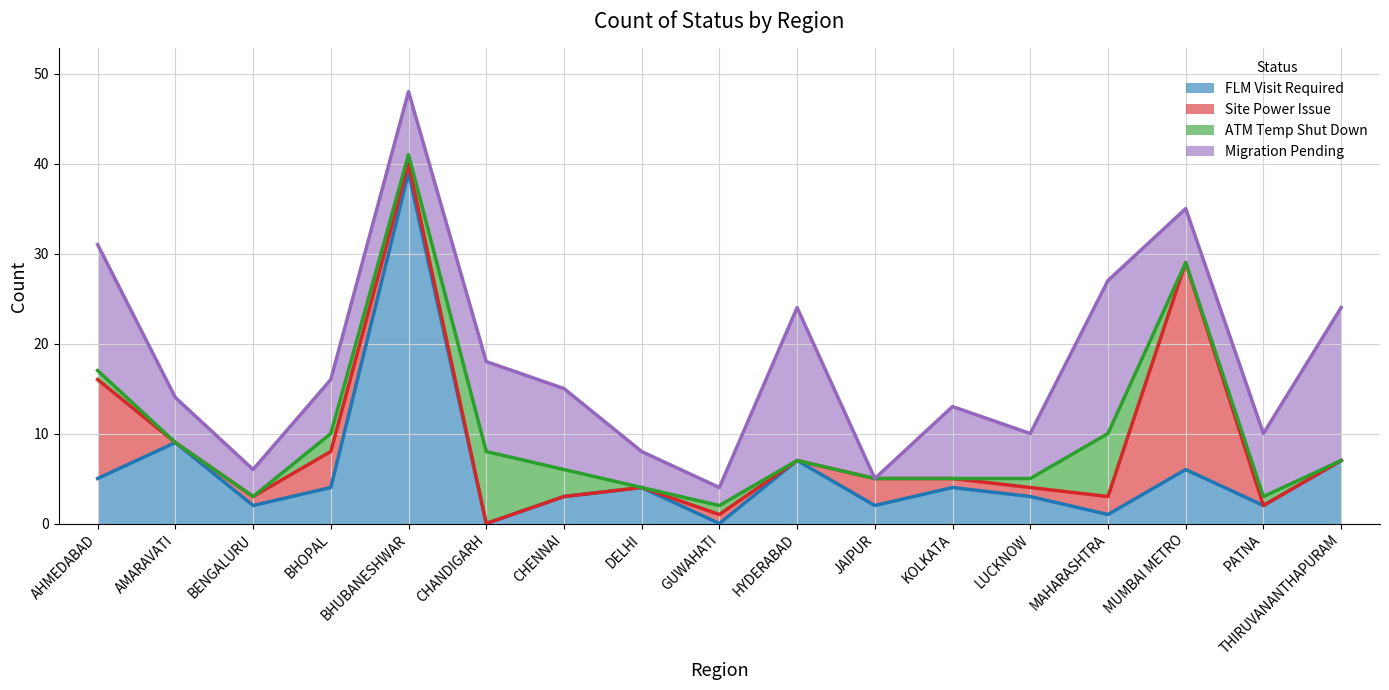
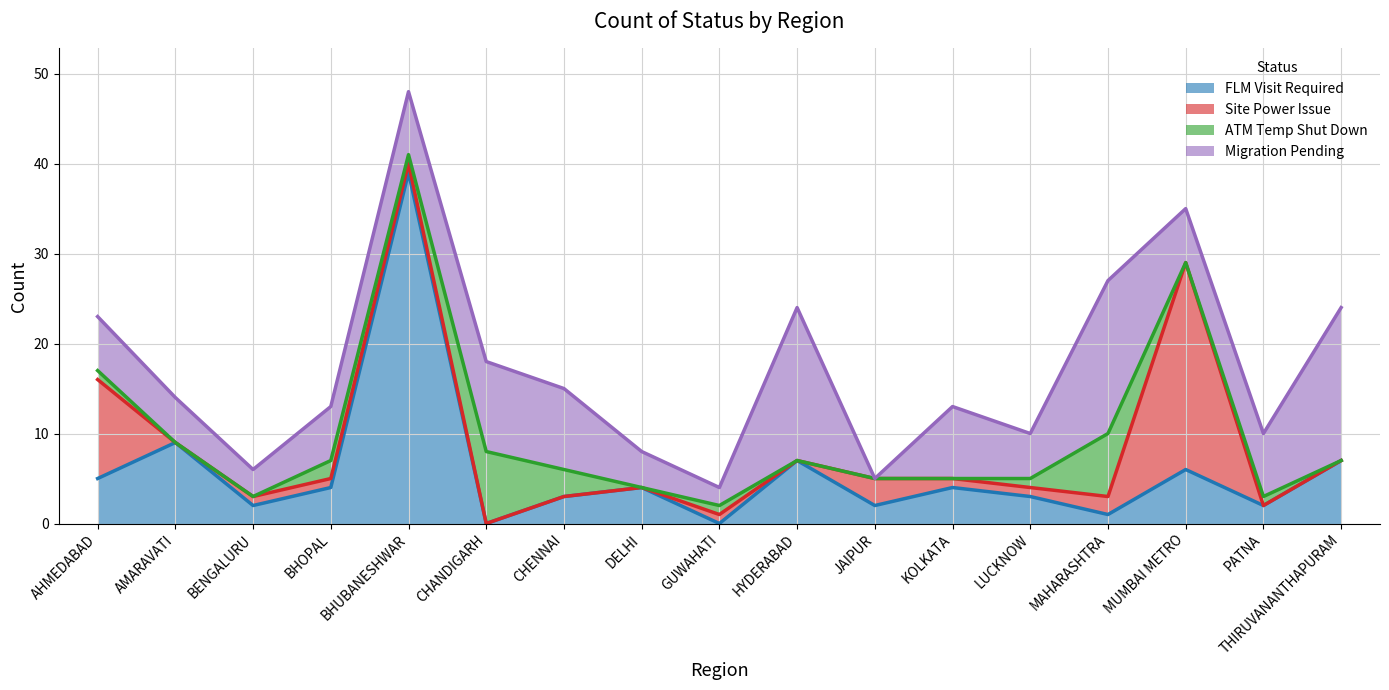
  {
    "FLM Visit Required": {
      "AHMEDABAD": 5,
      "BENGALURU": 2,
      "BHOPAL": 4,
      "BHUBANESHWAR": 39,
      "GUWAHATI": 0,
      "JAIPUR": 2,
      "KOLKATA": 4,
      "LUCKNOW": 3,
      "MAHARASHTRA": 1,
      "MUMBAI METRO": 6
    },
    "Site Power Issue": {
      "AHMEDABAD": 11,
-     "BHOPAL": 4,
+     "BHOPAL": 1,
      "BHUBANESHWAR": 1,
      "GUWAHATI": 1,
      "LUCKNOW": 1,
      "MAHARASHTRA": 2
    },
    "ATM Temp Shut Down": {
      "AHMEDABAD": 1,
      "BHOPAL": 2,
      "BHUBANESHWAR": 1,
      "CHANDIGARH": 8,
      "CHENNAI": 3,
      "GUWAHATI": 1,
      "LUCKNOW": 1,
      "MAHARASHTRA": 7,
      "PATNA": 1
    },
    "Migration Pending": {
-     "AHMEDABAD": 14,
+     "AHMEDABAD": 6,
      "AMARAVATI": 5,
      "BENGALURU": 3,
      "BHOPAL": 6,
      "BHUBANESHWAR": 7,
      "CHANDIGARH": 10,
      "CHENNAI": 9,
      "DELHI": 4,
      "GUWAHATI": 2,
      "HYDERABAD": 17,
      "KOLKATA": 8,
      "LUCKNOW": 5,
      "MAHARASHTRA": 17,
      "MUMBAI METRO": 6,
      "PATNA": 7,
      "THIRUVANANTHAPURAM": 17
    }
  }
